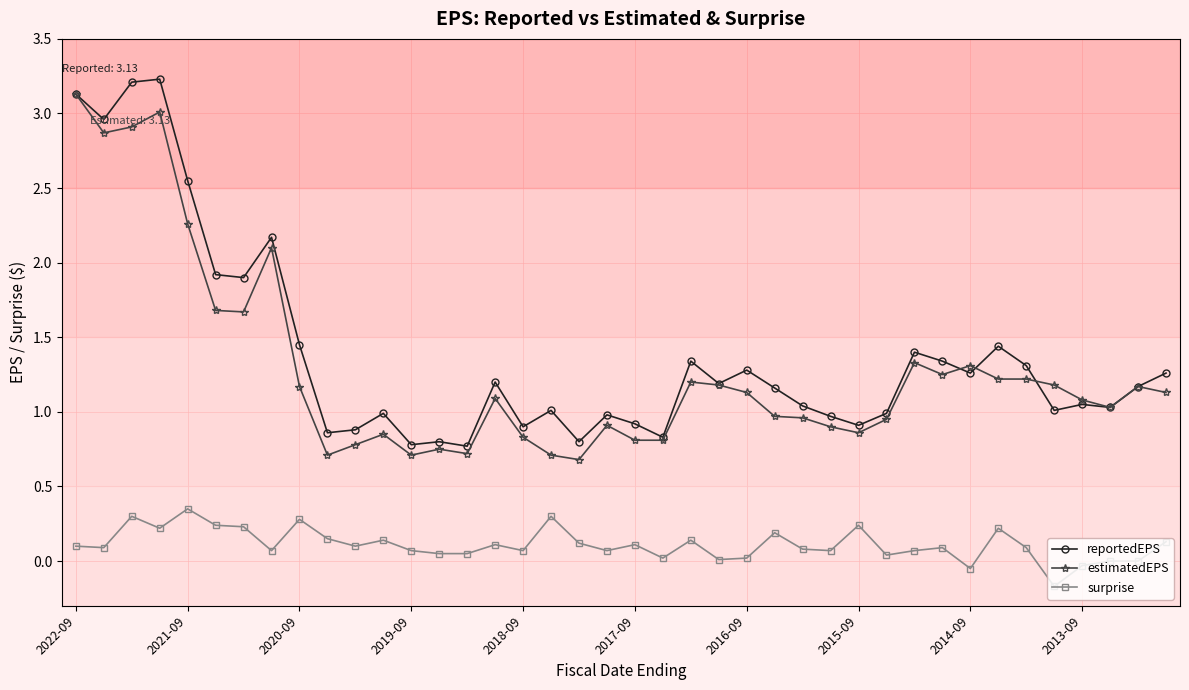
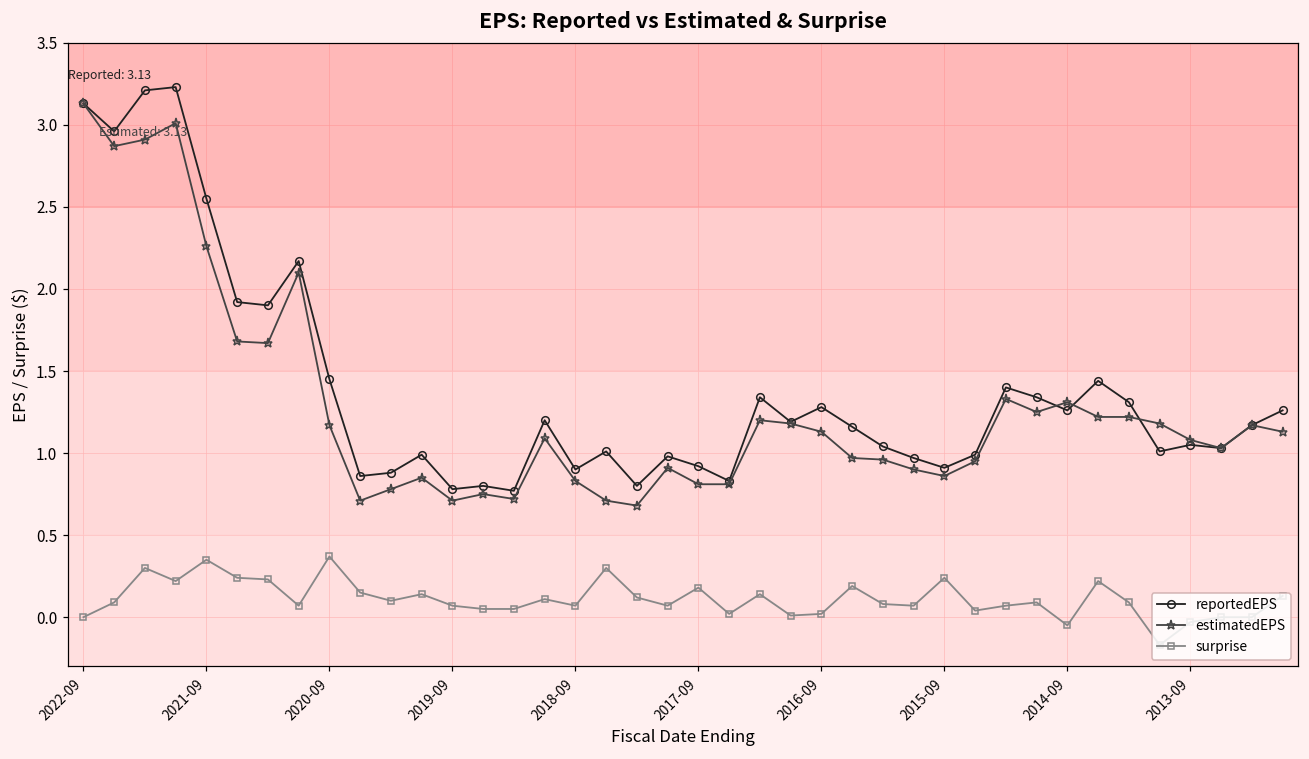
  {
    "surprise": {
-     "2022-09": 0.1,
+     "2022-09": 0.0,
      "2021-09": 0.35,
-     "2020-09": 0.28,
+     "2020-09": 0.37,
      "2019-09": 0.07,
      "2018-09": 0.07,
-     "2017-09": 0.11,
+     "2017-09": 0.18,
      "2016-09": 0.02,
      "2015-09": 0.24,
      "2014-09": -0.05
    }
  }
